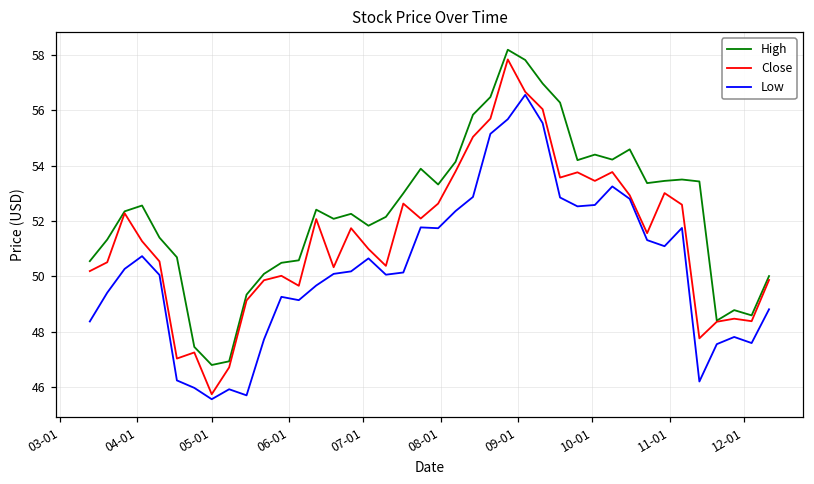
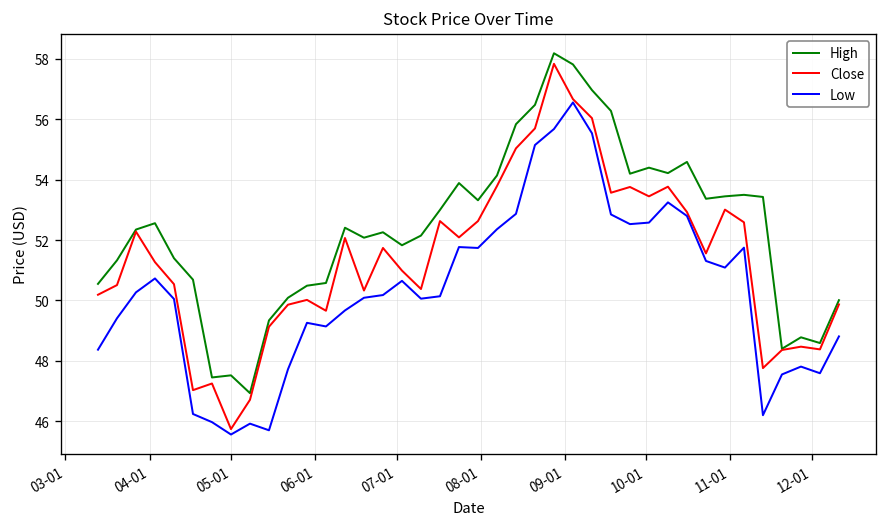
  {
    "High": {
-     "05-01": 46.8
+     "05-01": 47.5
    },
    "Close": {
      "05-01": 45.7
    },
    "Low": {
      "05-01": 45.6
    }
  }
